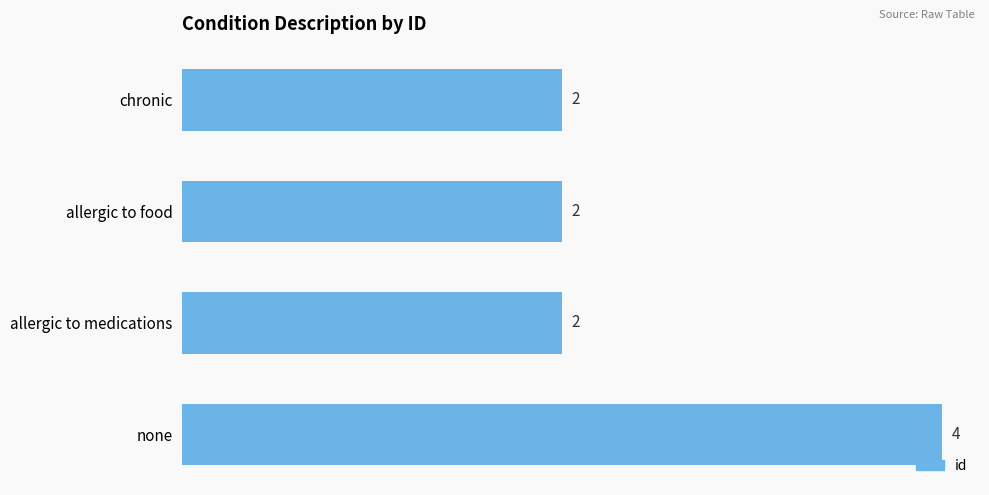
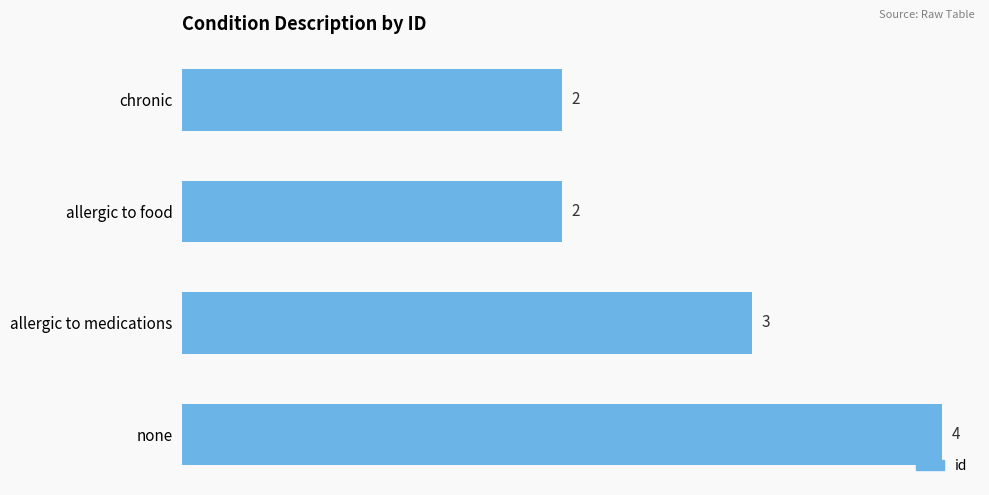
  {
    "chronic": 2,
    "allergic to food": 2,
-   "allergic to medications": 2,
+   "allergic to medications": 3,
    "none": 4
  }
